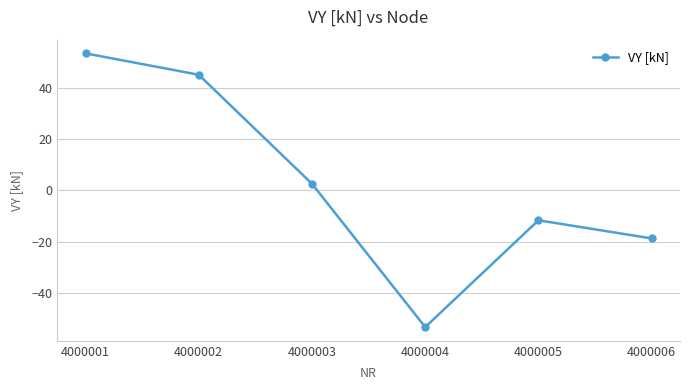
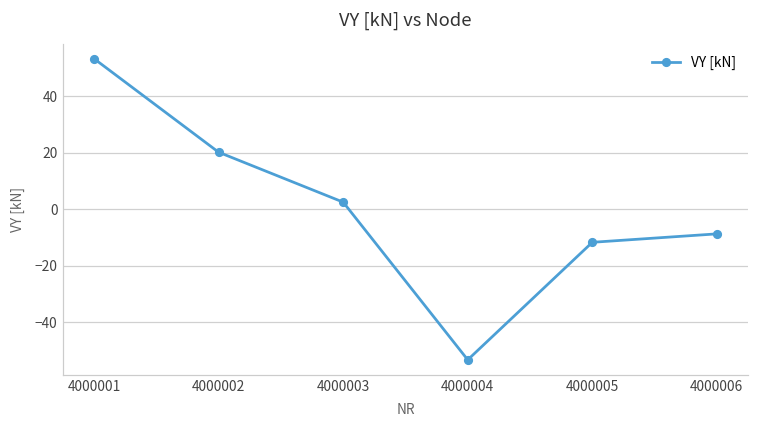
  {
    "4000001": 53,
-   "4000002": 45,
+   "4000002": 20,
    "4000003": 3,
    "4000004": -53,
    "4000005": -12,
-   "4000006": -19
+   "4000006": -9
  }
